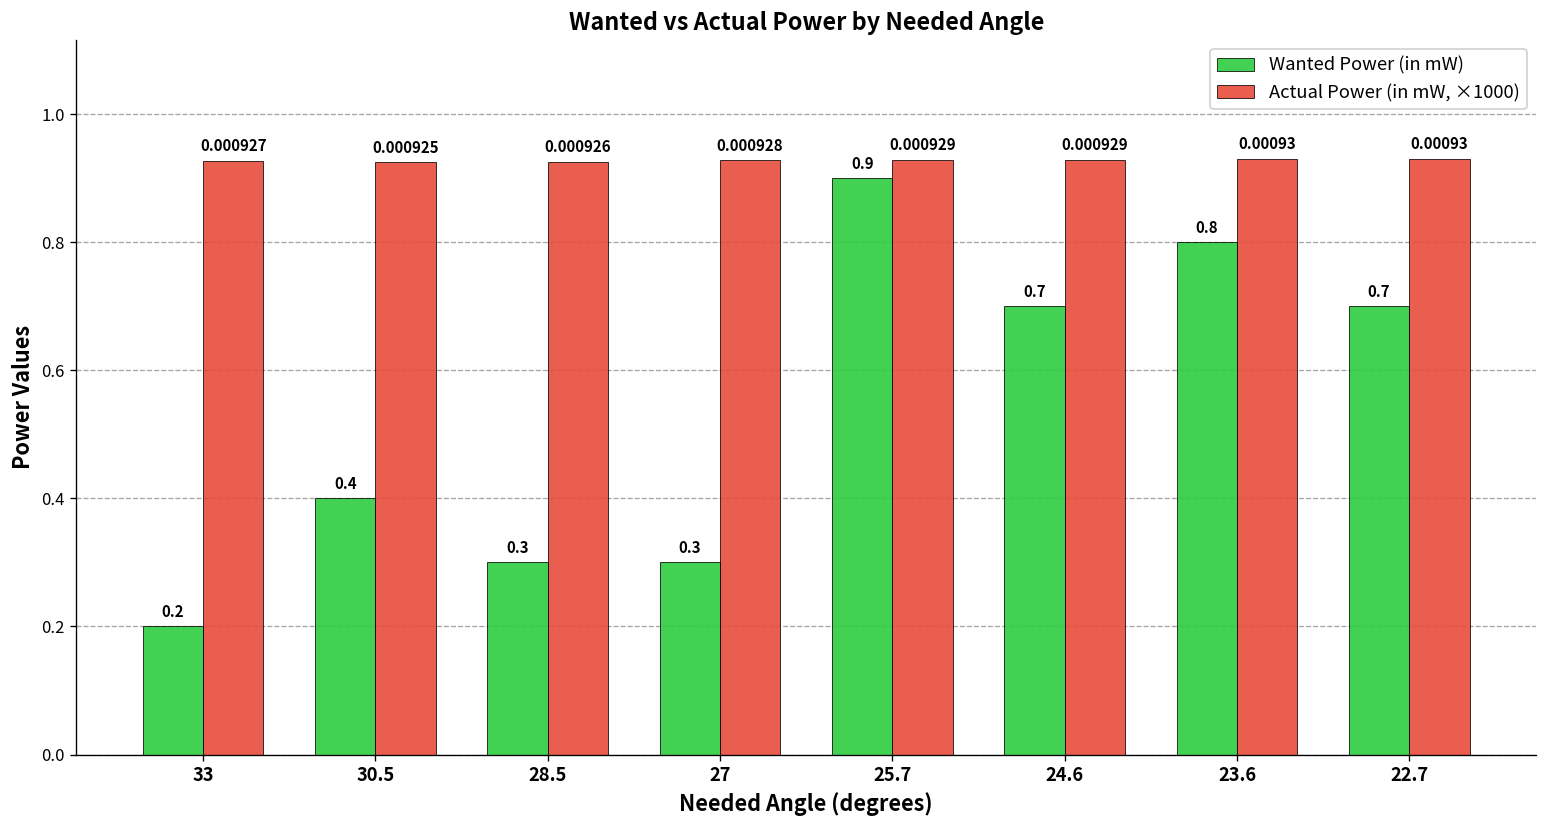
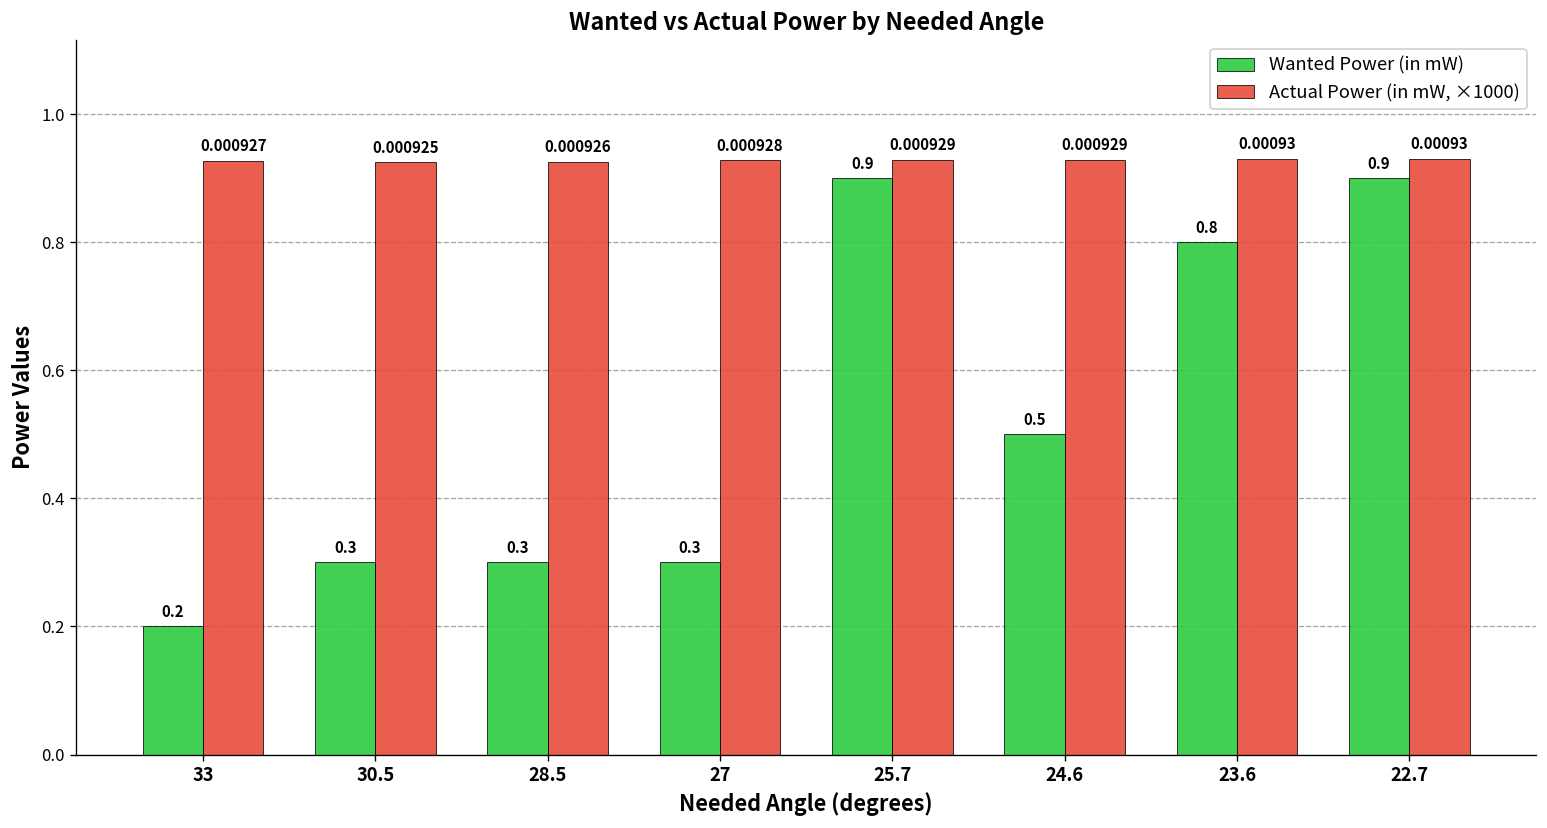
  {
    "Wanted Power (in mW)": {
      "33": 0.2,
-     "30.5": 0.4,
+     "30.5": 0.3,
      "28.5": 0.3,
      "27": 0.3,
      "25.7": 0.9,
-     "24.6": 0.7,
+     "24.6": 0.5,
      "23.6": 0.8,
-     "22.7": 0.7
+     "22.7": 0.9
    }
  }
